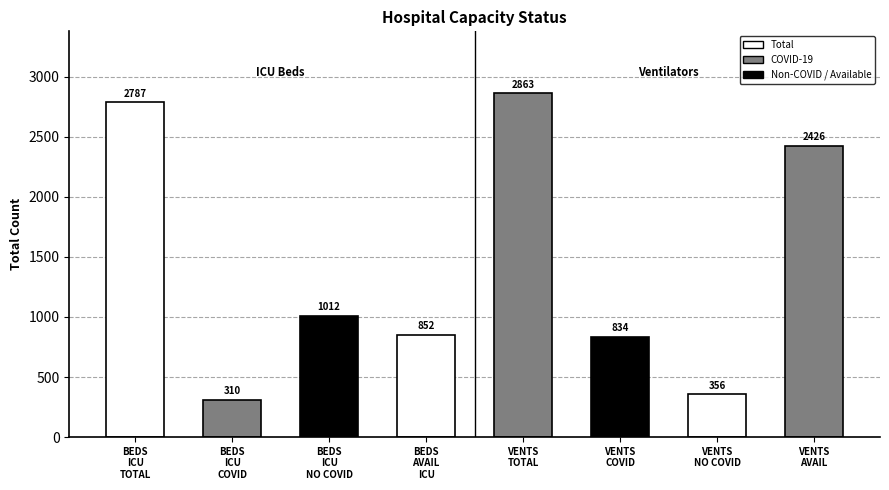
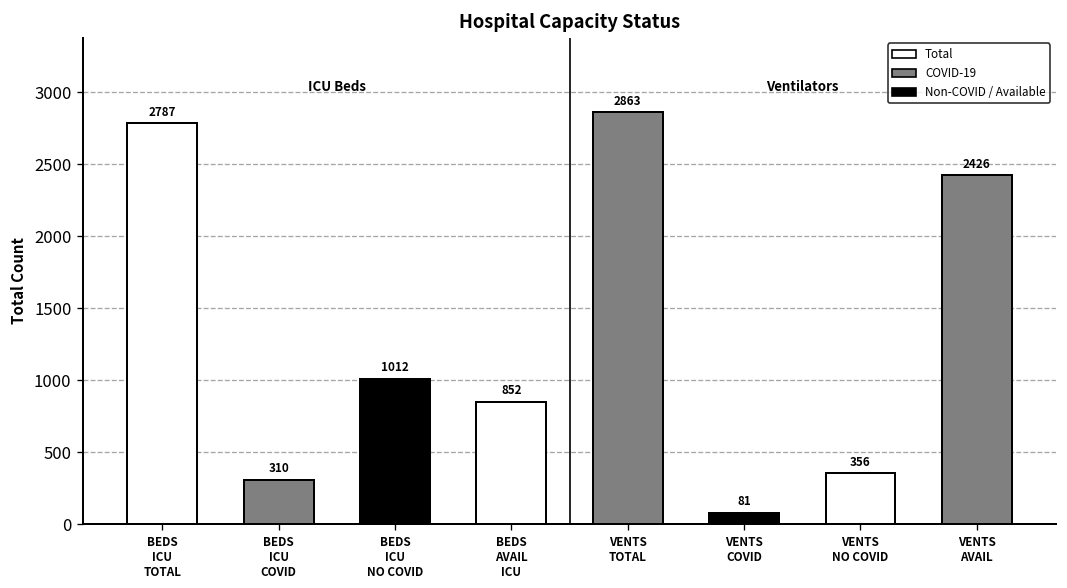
  {
    "BEDS ICU TOTAL": 2787,
    "BEDS ICU COVID": 310,
    "BEDS ICU NO COVID": 1012,
    "BEDS AVAIL ICU": 852,
    "VENTS TOTAL": 2863,
-   "VENTS COVID": 834,
+   "VENTS COVID": 81,
    "VENTS NO COVID": 356,
    "VENTS AVAIL": 2426
  }
